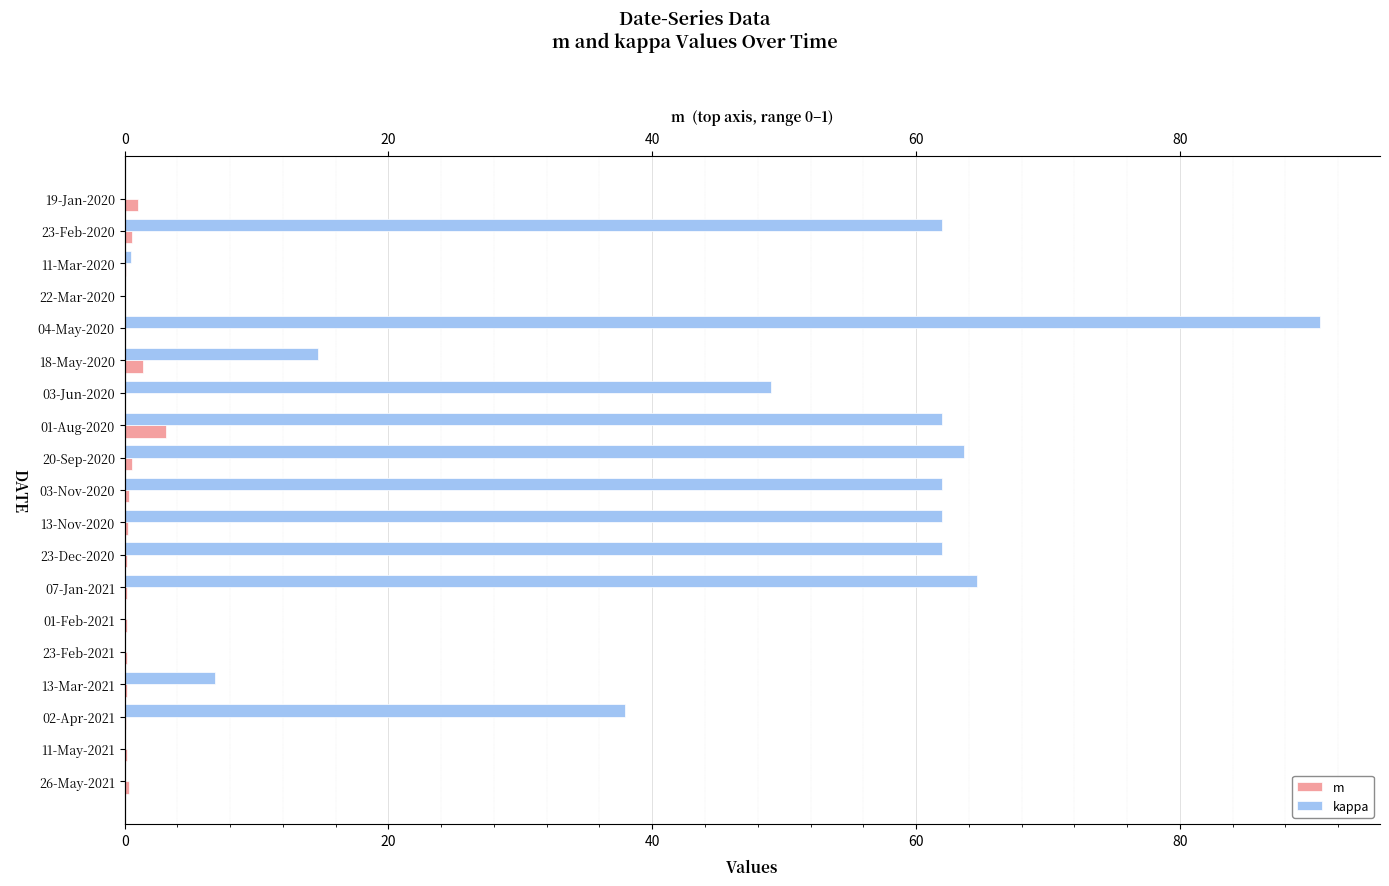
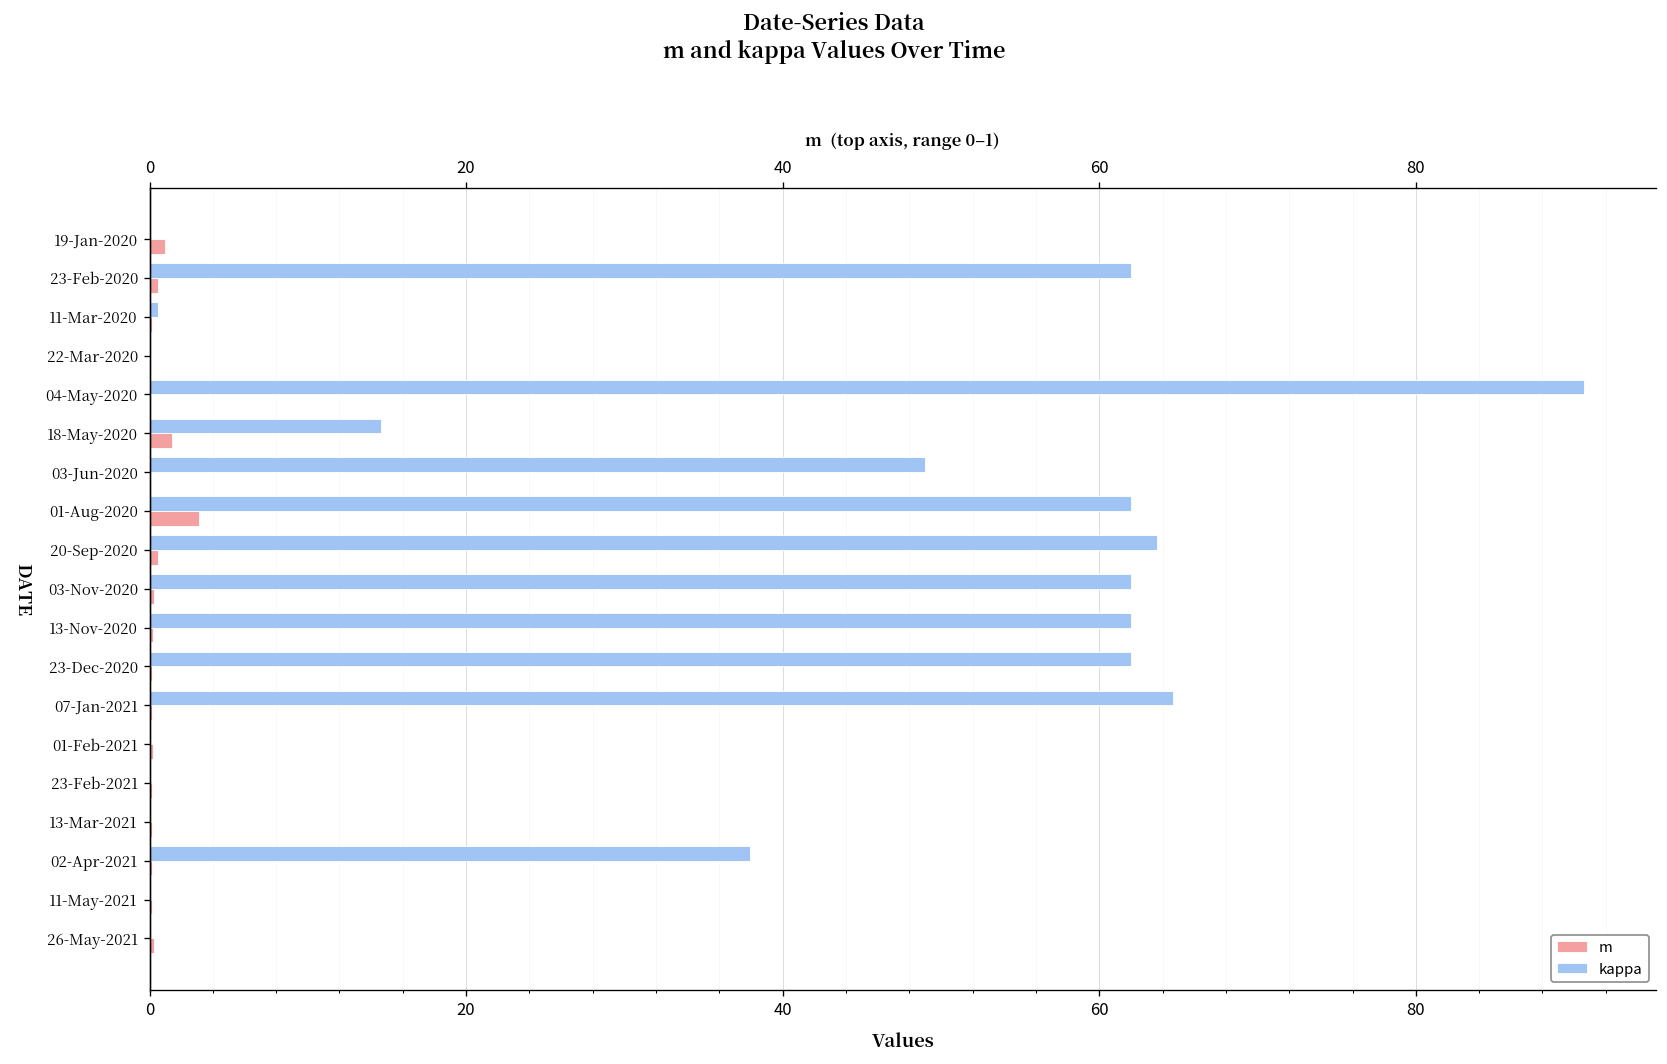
  {
    "m": {
      "19-Jan-2020": 1.0,
      "23-Feb-2020": 0.5,
      "22-Mar-2020": 0.0,
      "18-May-2020": 1.4,
      "01-Aug-2020": 3.1,
      "20-Sep-2020": 0.5,
      "03-Nov-2020": 0.3,
      "13-Nov-2020": 0.2,
      "01-Feb-2021": 0.2,
      "26-May-2021": 0.3
    },
    "kappa": {
      "19-Jan-2020": 0.0,
      "23-Feb-2020": 62.0,
      "11-Mar-2020": 0.5,
      "04-May-2020": 90.6,
      "18-May-2020": 14.7,
      "03-Jun-2020": 49.0,
      "01-Aug-2020": 62.0,
      "20-Sep-2020": 63.7,
      "03-Nov-2020": 62.0,
      "13-Nov-2020": 62.0,
      "23-Dec-2020": 62.0,
      "07-Jan-2021": 64.7,
-     "13-Mar-2021": 6.9,
+     "13-Mar-2021": 0.0,
      "02-Apr-2021": 37.9
    }
  }
